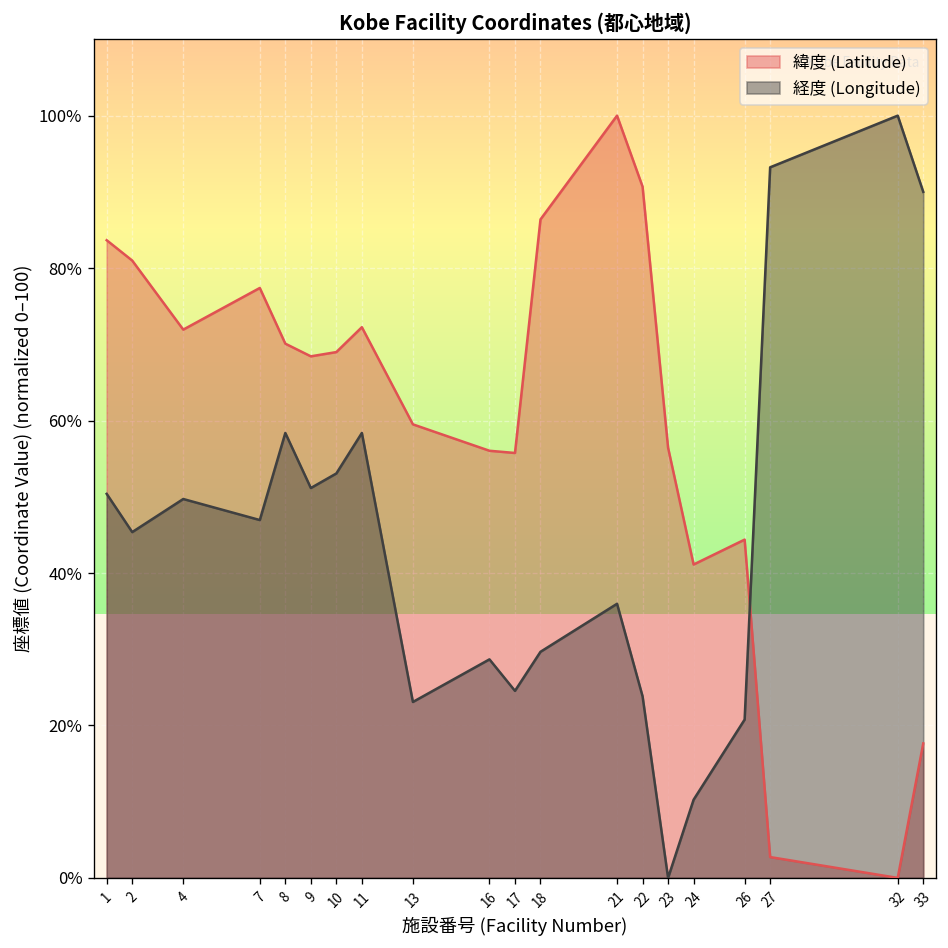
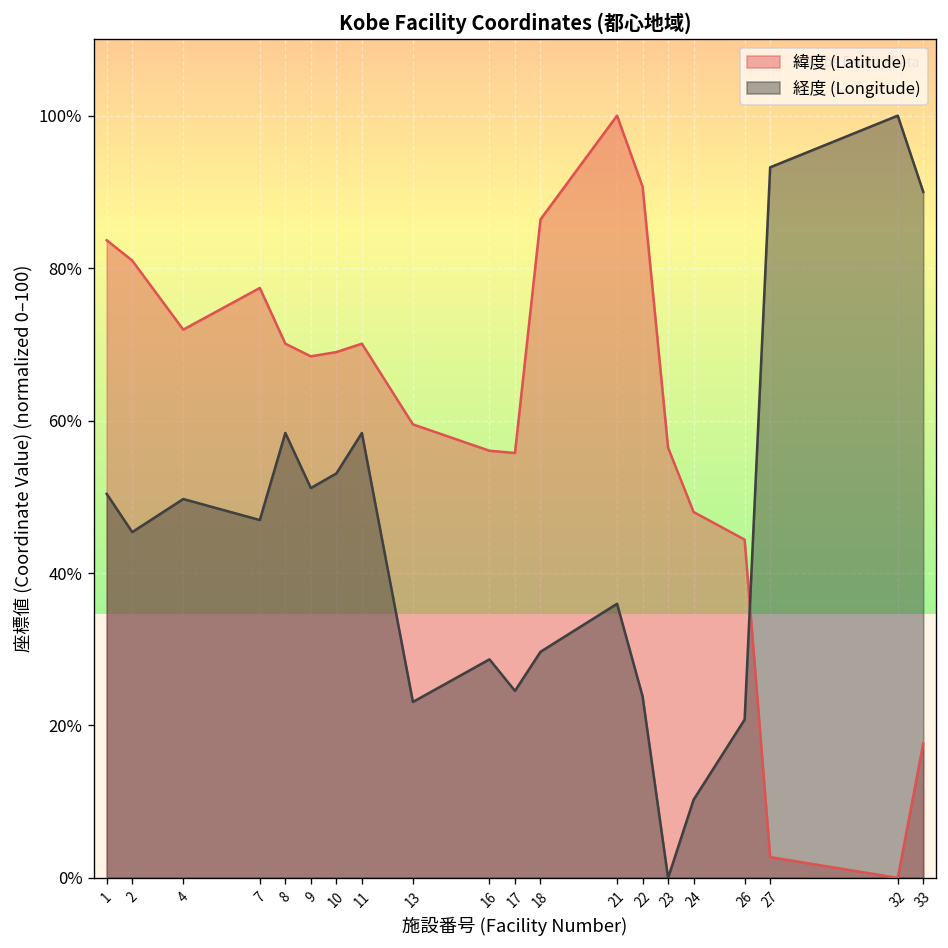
  {
    "緯度 (Latitude)": {
      "1": "84%",
      "2": "81%",
      "4": "72%",
      "7": "77%",
      "8": "70%",
      "9": "68%",
      "10": "69%",
-     "11": "72%",
+     "11": "70%",
      "13": "60%",
      "16": "56%",
      "17": "56%",
      "18": "86%",
      "21": "100%",
      "22": "91%",
      "23": "56%",
-     "24": "41%",
+     "24": "48%",
      "26": "44%",
      "27": "3%",
      "32": "0%",
      "33": "18%"
    },
    "経度 (Longitude)": {
      "1": "50%",
      "2": "45%",
      "4": "50%",
      "7": "47%",
      "8": "58%",
      "9": "51%",
      "10": "53%",
      "11": "58%",
      "13": "23%",
      "16": "29%",
      "17": "25%",
      "18": "30%",
      "21": "36%",
      "22": "24%",
      "23": "0%",
      "24": "10%",
      "26": "21%",
      "27": "93%",
      "32": "100%",
      "33": "90%"
    }
  }
